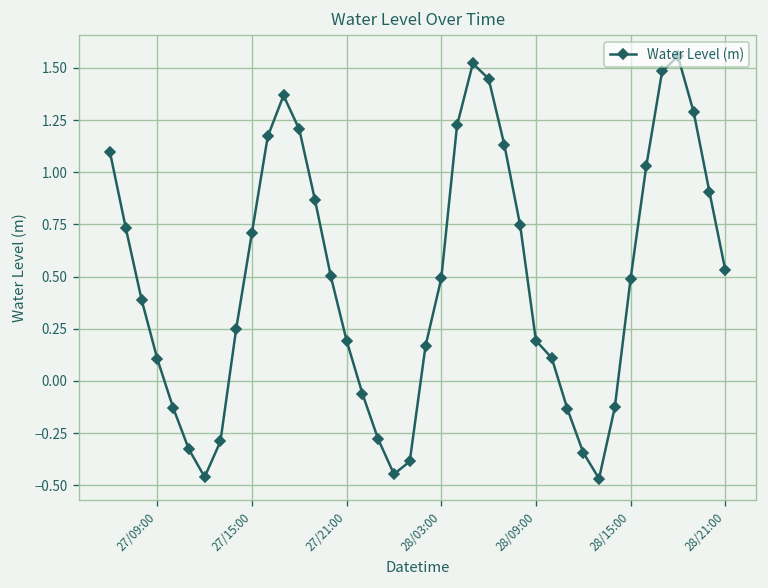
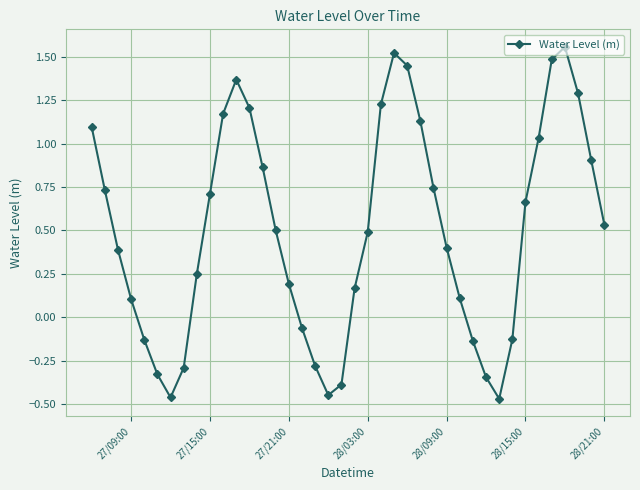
  {
    "27/09:00": 0.10,
    "27/15:00": 0.71,
    "27/21:00": 0.19,
    "28/03:00": 0.49,
-   "28/09:00": 0.19,
-   "28/15:00": 0.49,
+   "28/09:00": 0.40,
+   "28/15:00": 0.66,
    "28/21:00": 0.53
  }
